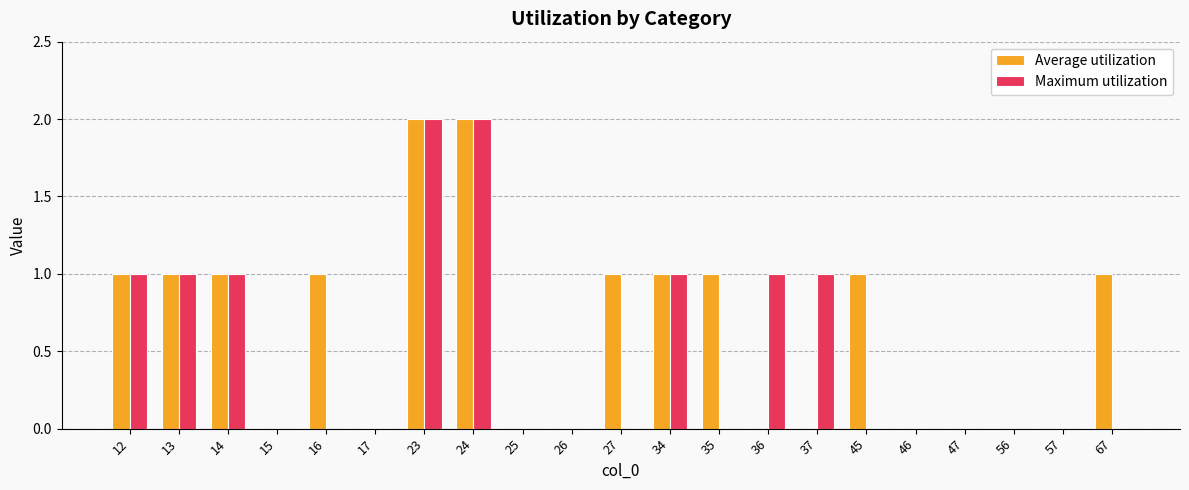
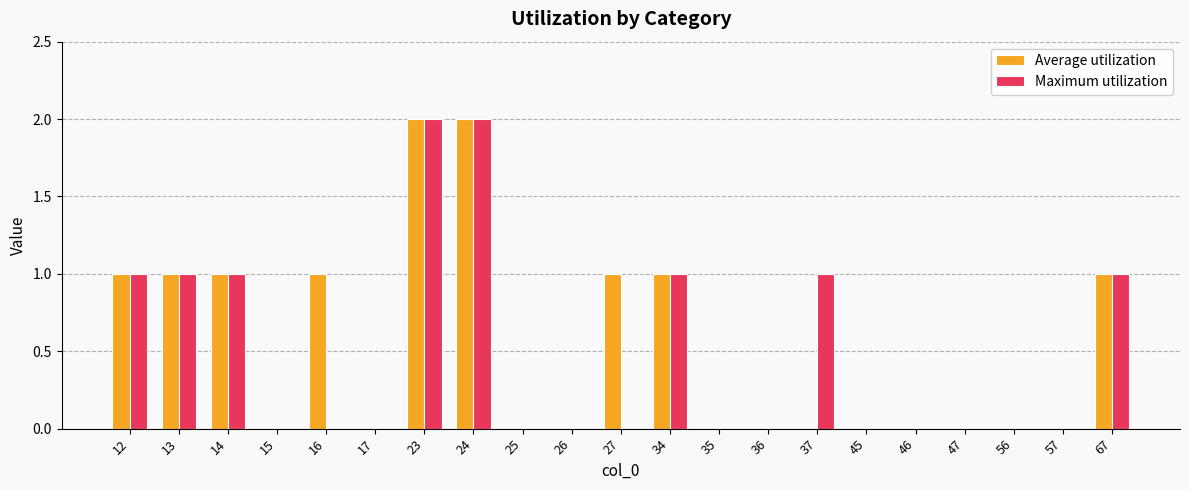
  {
    "Average utilization": {
      "12": 1,
      "13": 1,
      "14": 1,
      "15": 0,
      "16": 1,
      "17": 0,
      "23": 2,
      "24": 2,
      "25": 0,
      "26": 0,
      "27": 1,
      "34": 1,
-     "35": 1,
+     "35": 0,
      "36": 0,
      "37": 0,
-     "45": 1,
+     "45": 0,
      "46": 0,
      "47": 0,
      "56": 0,
      "57": 0,
      "67": 1
    },
    "Maximum utilization": {
      "12": 1,
      "13": 1,
      "14": 1,
      "15": 0,
      "16": 0,
      "17": 0,
      "23": 2,
      "24": 2,
      "25": 0,
      "26": 0,
      "27": 0,
      "34": 1,
      "35": 0,
-     "36": 1,
+     "36": 0,
      "37": 1,
      "45": 0,
      "46": 0,
      "47": 0,
      "56": 0,
      "57": 0,
-     "67": 0
+     "67": 1
    }
  }
